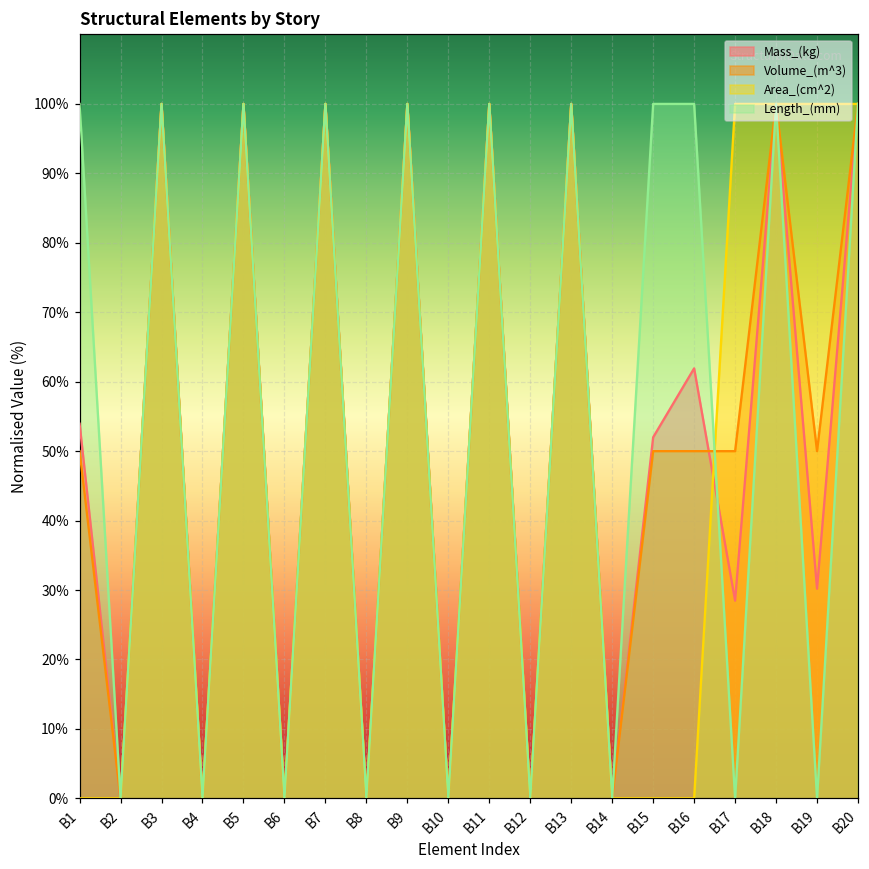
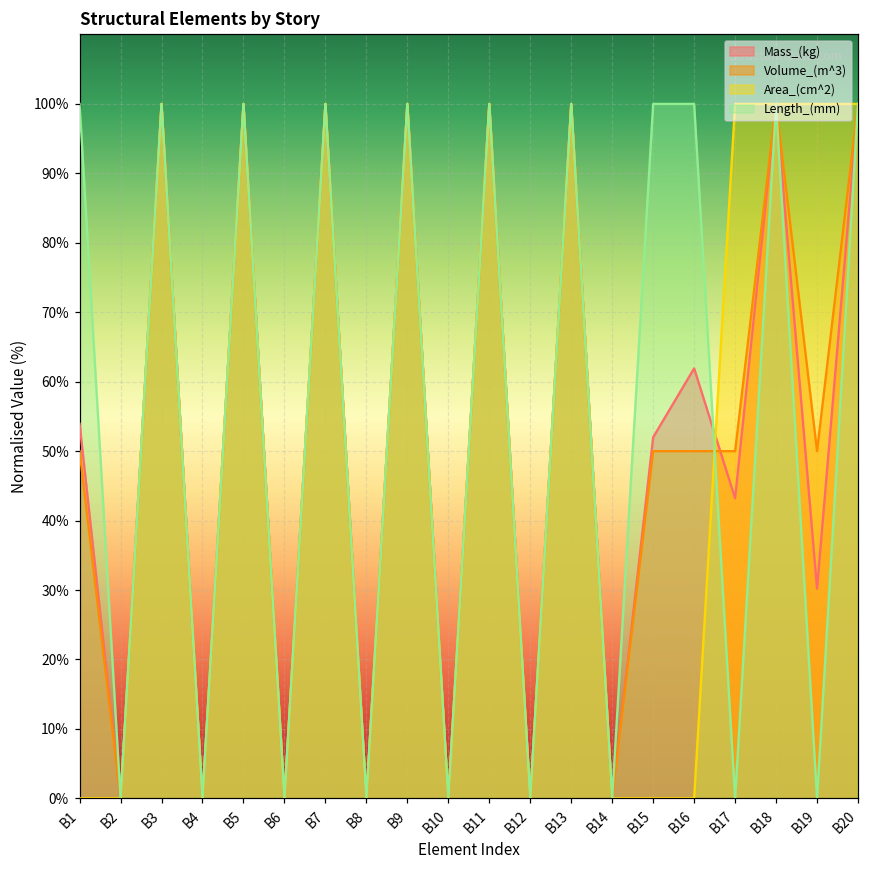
  {
    "Mass_(kg)": {
      "B1": "54%",
      "B15": "52%",
      "B16": "62%",
-     "B17": "28%",
+     "B17": "43%",
      "B19": "30%"
    },
    "Volume_(m^3)": {
      "B1": "50%",
      "B15": "50%",
      "B16": "50%",
      "B17": "50%",
      "B19": "50%"
    },
    "Area_(cm^2)": {
      "B1": "0%",
      "B15": "0%",
      "B16": "0%"
    },
    "Length_(mm)": {
      "B1": "100%",
      "B15": "100%",
      "B16": "100%",
      "B17": "0%",
      "B19": "0%"
    }
  }
